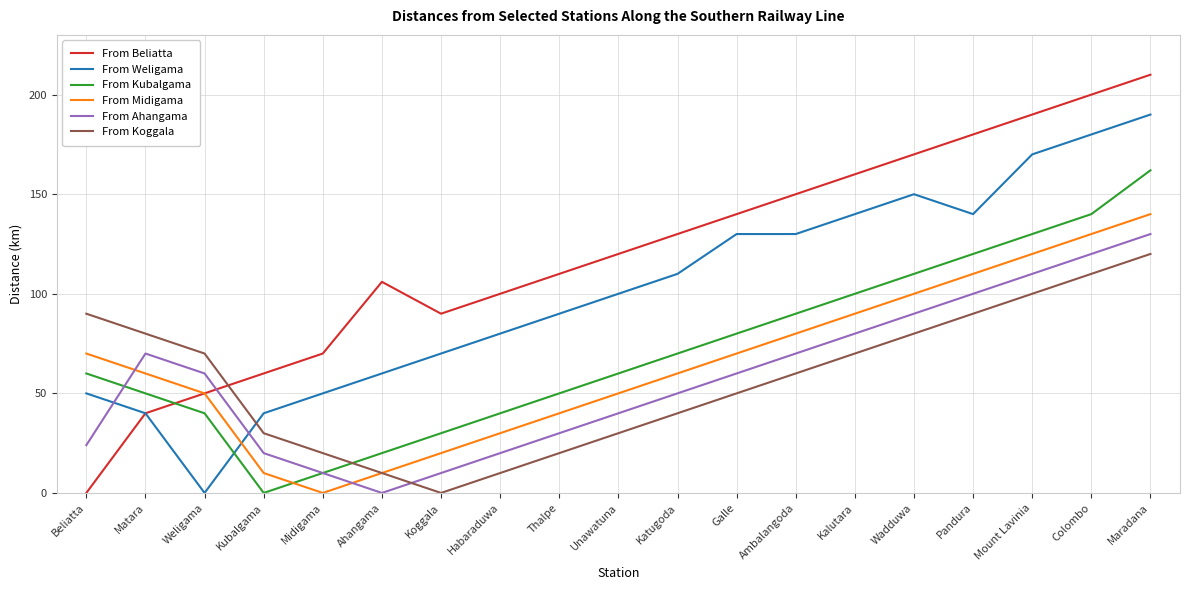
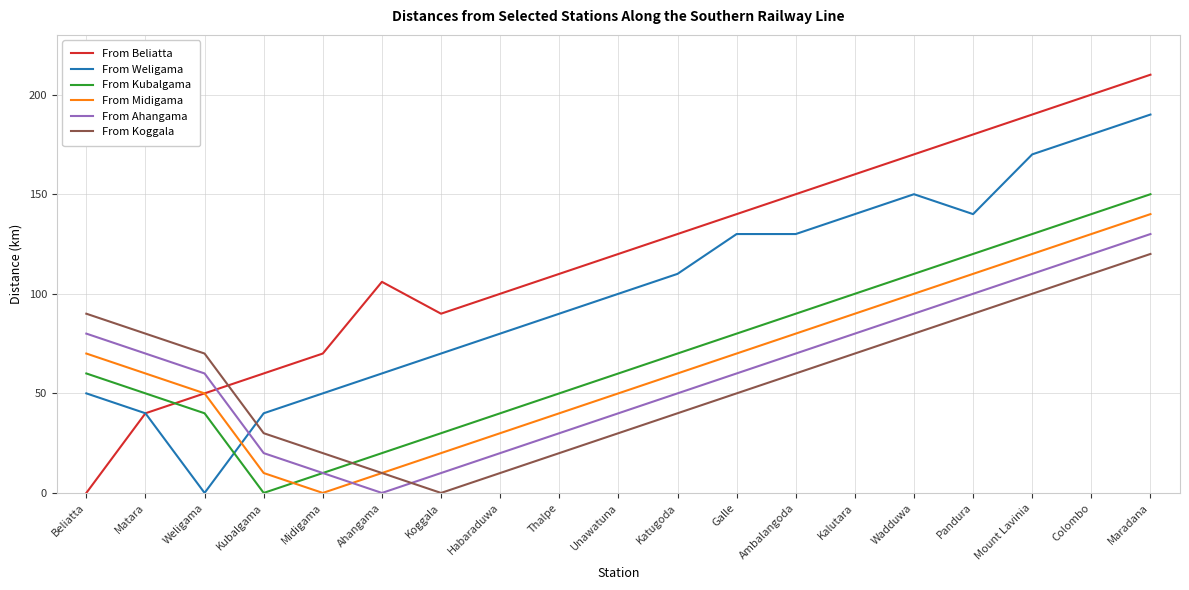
  {
    "From Beliatta": {
      "Beliatta": 0,
      "Kubalgama": 60,
      "Midigama": 70,
      "Ahangama": 106,
      "Koggala": 90,
      "Habaraduwa": 100,
      "Thalpe": 110,
      "Unawatuna": 120,
      "Katugoda": 130,
      "Galle": 140,
      "Ambalangoda": 150,
      "Kalutara": 160,
      "Wadduwa": 170,
      "Pandura": 180,
      "Mount Lavinia": 190,
      "Colombo": 200,
      "Maradana": 210
    },
    "From Weligama": {
      "Beliatta": 50,
      "Weligama": 0,
      "Kubalgama": 40,
      "Midigama": 50,
      "Ahangama": 60,
      "Koggala": 70,
      "Habaraduwa": 80,
      "Thalpe": 90,
      "Unawatuna": 100,
      "Katugoda": 110,
      "Galle": 130,
      "Ambalangoda": 130,
      "Kalutara": 140,
      "Wadduwa": 150,
      "Pandura": 140,
      "Mount Lavinia": 170,
      "Colombo": 180,
      "Maradana": 190
    },
    "From Kubalgama": {
      "Beliatta": 60,
      "Matara": 50,
      "Weligama": 40,
      "Kubalgama": 0,
      "Ahangama": 20,
      "Koggala": 30,
      "Habaraduwa": 40,
      "Thalpe": 50,
      "Unawatuna": 60,
      "Katugoda": 70,
      "Galle": 80,
      "Ambalangoda": 90,
      "Kalutara": 100,
      "Wadduwa": 110,
      "Pandura": 120,
      "Mount Lavinia": 130,
      "Colombo": 140,
-     "Maradana": 162
+     "Maradana": 150
    },
    "From Midigama": {
      "Beliatta": 70,
      "Matara": 60,
      "Kubalgama": 10,
      "Midigama": 0,
      "Koggala": 20,
      "Habaraduwa": 30,
      "Thalpe": 40,
      "Unawatuna": 50,
      "Katugoda": 60,
      "Galle": 70,
      "Ambalangoda": 80,
      "Kalutara": 90,
      "Wadduwa": 100,
      "Pandura": 110,
      "Mount Lavinia": 120,
      "Colombo": 130,
      "Maradana": 140
    },
    "From Ahangama": {
-     "Beliatta": 24,
+     "Beliatta": 80,
      "Matara": 70,
      "Weligama": 60,
      "Kubalgama": 20,
      "Ahangama": 0,
      "Koggala": 10,
      "Habaraduwa": 20,
      "Thalpe": 30,
      "Unawatuna": 40,
      "Katugoda": 50,
      "Galle": 60,
      "Ambalangoda": 70,
      "Kalutara": 80,
      "Wadduwa": 90,
      "Pandura": 100,
      "Mount Lavinia": 110,
      "Colombo": 120,
      "Maradana": 130
    },
    "From Koggala": {
      "Beliatta": 90,
      "Matara": 80,
      "Weligama": 70,
      "Kubalgama": 30,
      "Midigama": 20,
      "Koggala": 0,
      "Habaraduwa": 10,
      "Thalpe": 20,
      "Unawatuna": 30,
      "Katugoda": 40,
      "Galle": 50,
      "Ambalangoda": 60,
      "Kalutara": 70,
      "Wadduwa": 80,
      "Pandura": 90,
      "Mount Lavinia": 100,
      "Colombo": 110,
      "Maradana": 120
    }
  }
